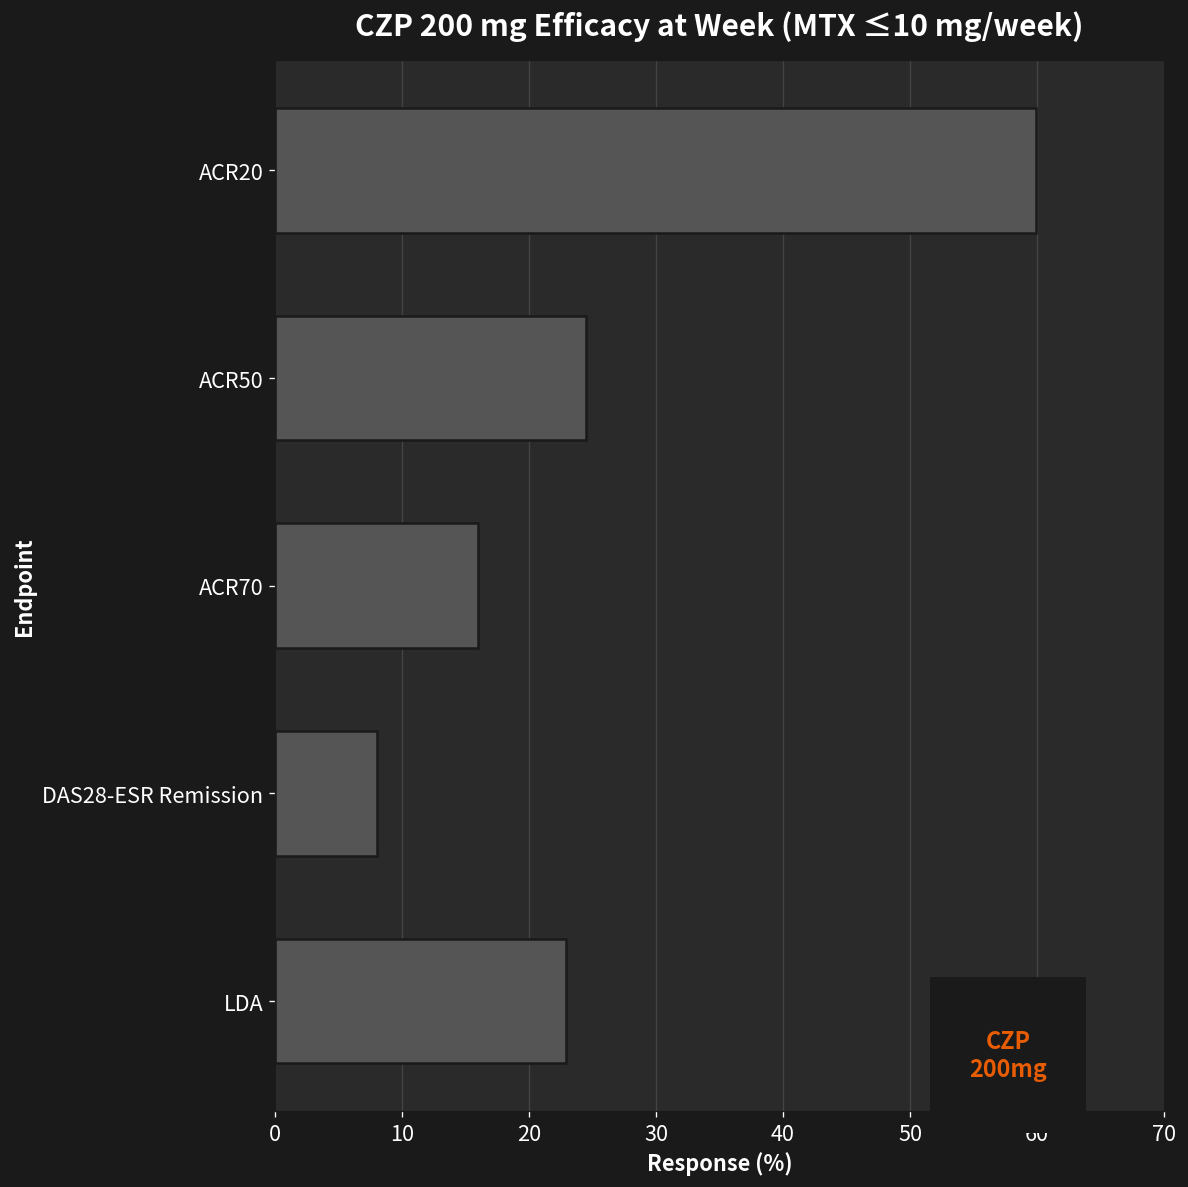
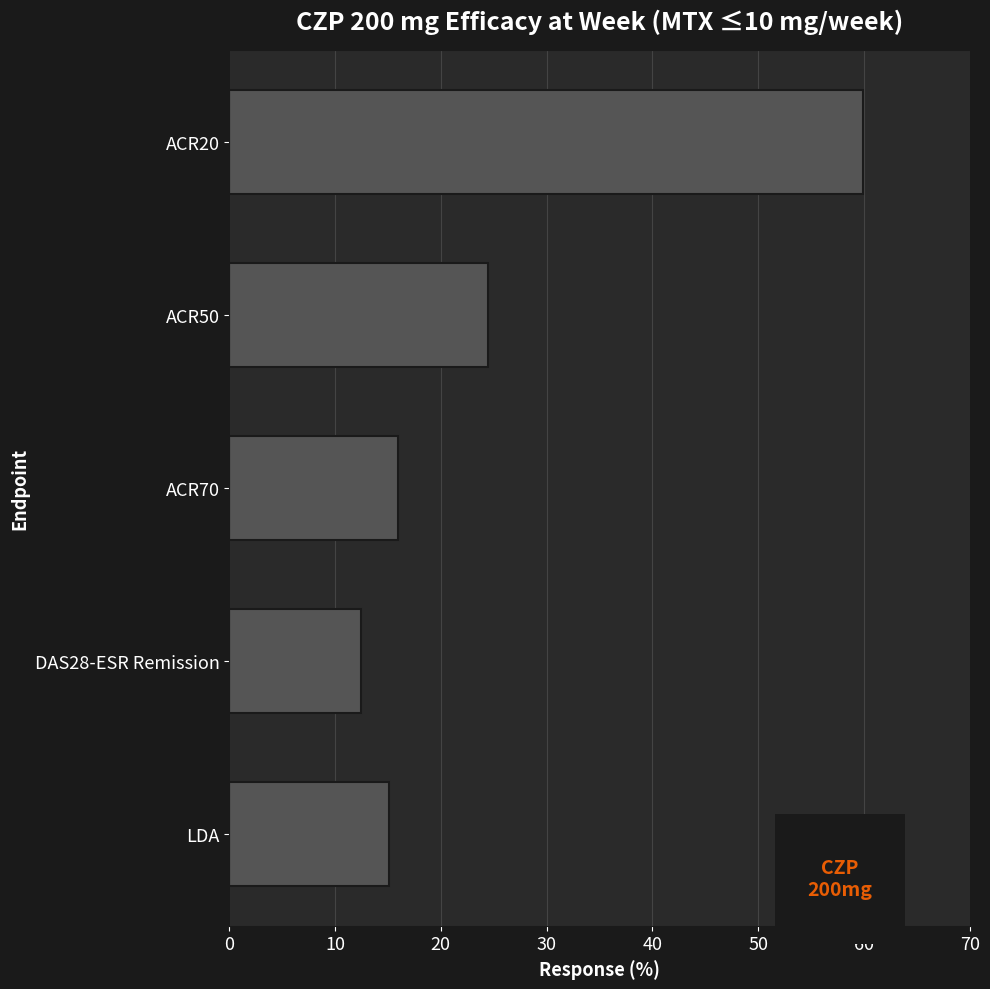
  {
    "ACR20": 59.9,
    "ACR50": 24.5,
    "ACR70": 16.0,
-   "DAS28-ESR Remission": 8.0,
-   "LDA": 22.9
+   "DAS28-ESR Remission": 12.5,
+   "LDA": 15.1
  }
